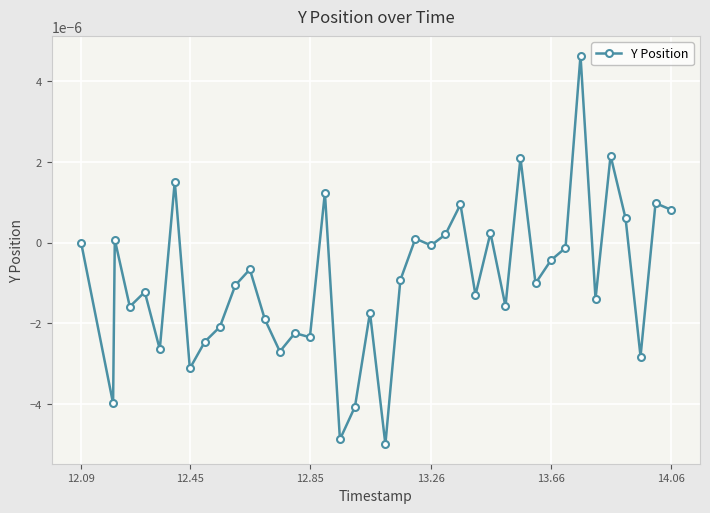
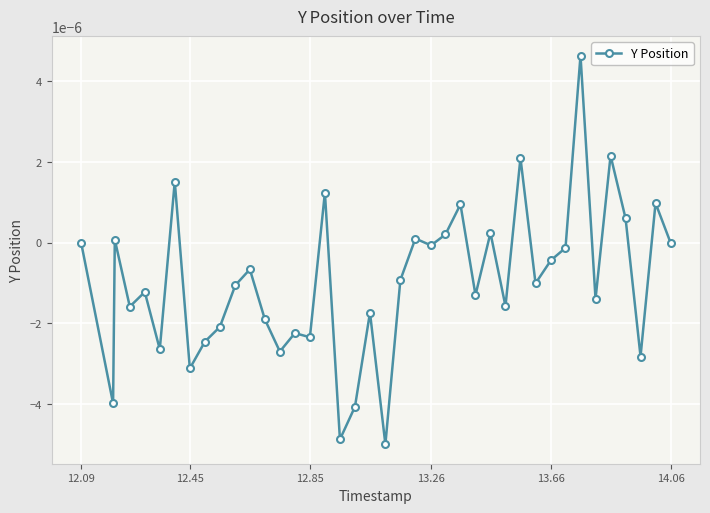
  {
    "12.09": 0.000000,
    "12.45": -0.0000031,
    "12.85": -0.0000023,
    "13.26": -0.0000001,
    "13.66": -0.0000004,
-   "14.06": 0.000001
+   "14.06": 0.000000
  }
